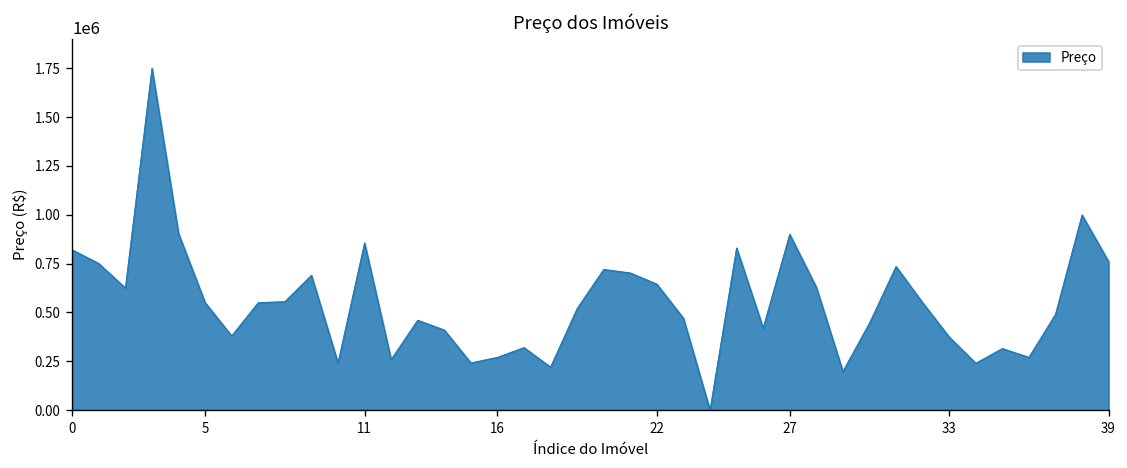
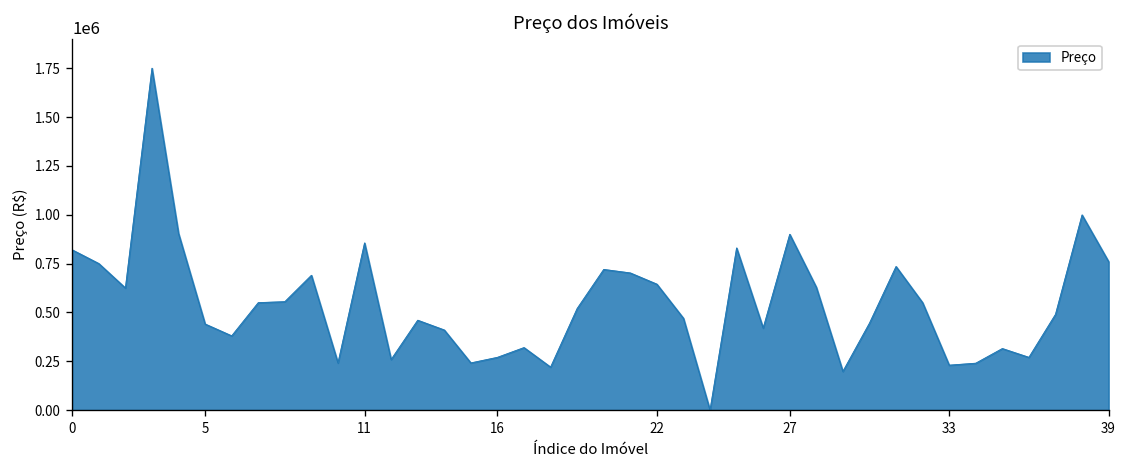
  {
    "0": 820000,
-   "5": 550000,
+   "5": 440000,
    "11": 860000,
    "16": 270000,
    "22": 640000,
    "27": 900000,
-   "33": 370000,
+   "33": 230000,
    "39": 760000
  }
